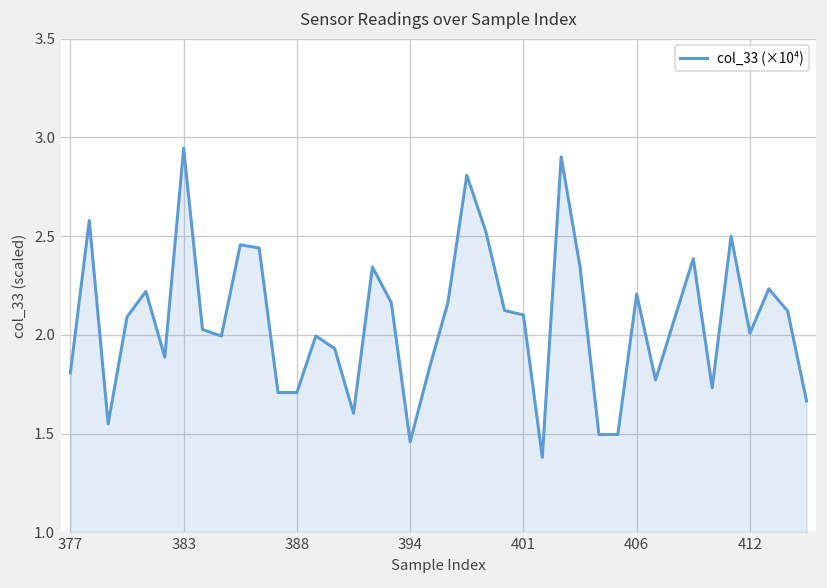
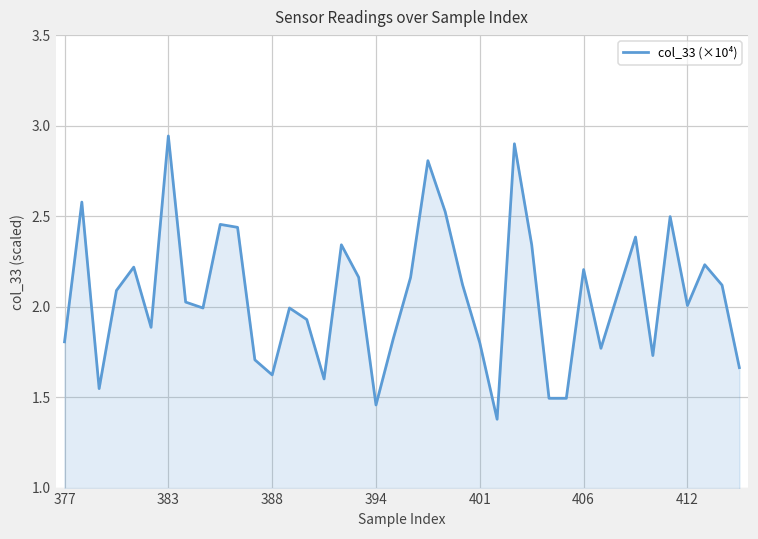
  {
    "377": 1.81,
    "383": 2.94,
-   "388": 1.71,
+   "388": 1.62,
    "394": 1.46,
-   "401": 2.10,
+   "401": 1.80,
    "406": 2.21,
    "412": 2.01
  }
